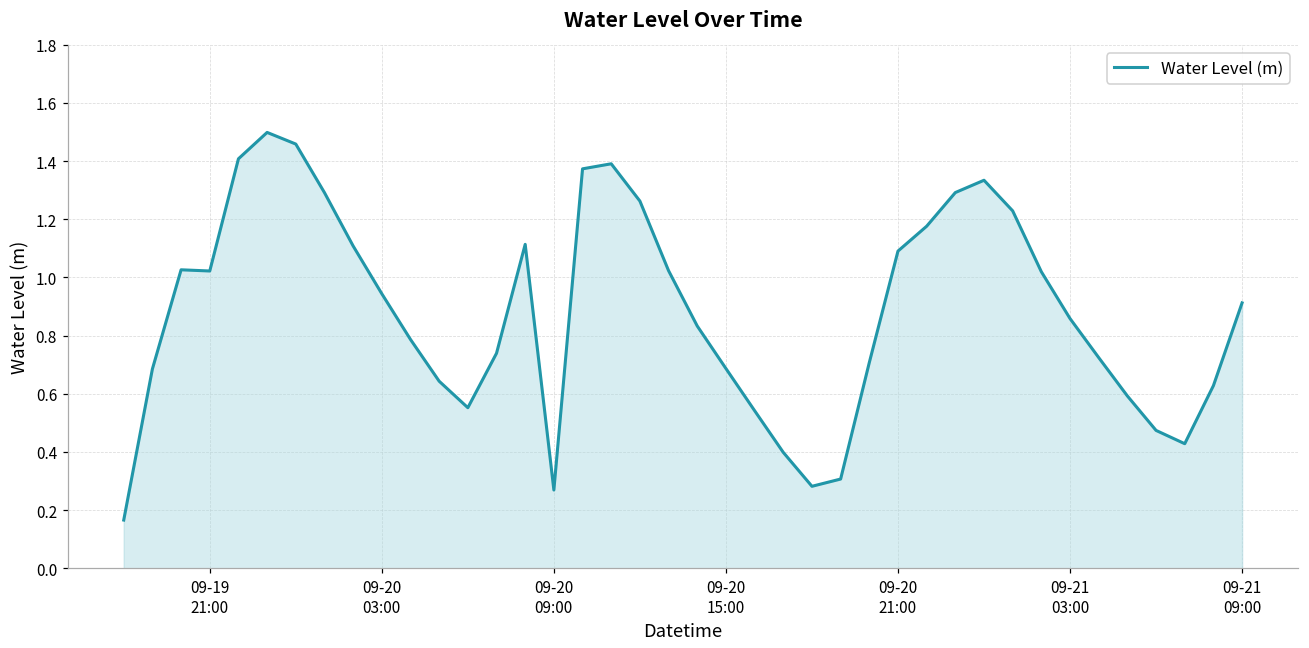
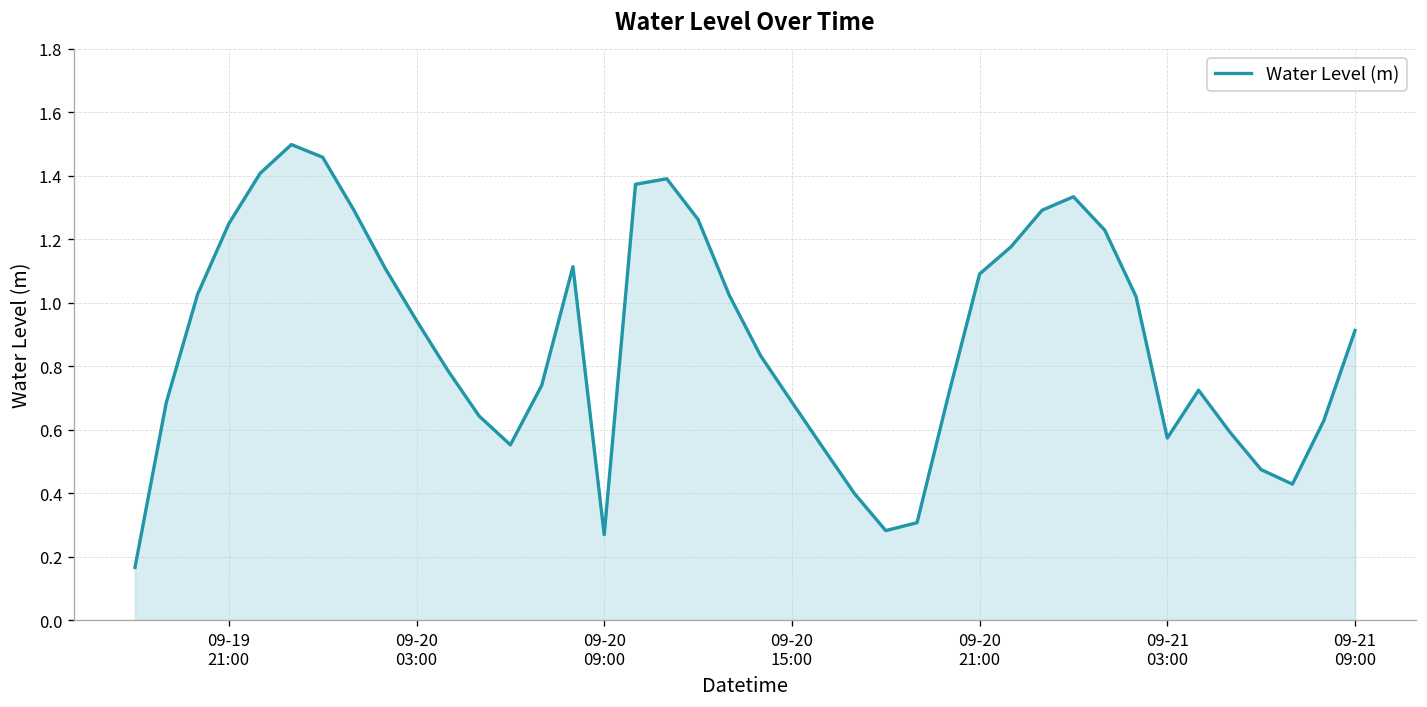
  {
-   "09-19 21:00": 1.02,
+   "09-19 21:00": 1.25,
    "09-20 03:00": 0.94,
    "09-20 09:00": 0.27,
    "09-20 15:00": 0.69,
    "09-20 21:00": 1.09,
-   "09-21 03:00": 0.86,
+   "09-21 03:00": 0.57,
    "09-21 09:00": 0.91
  }
